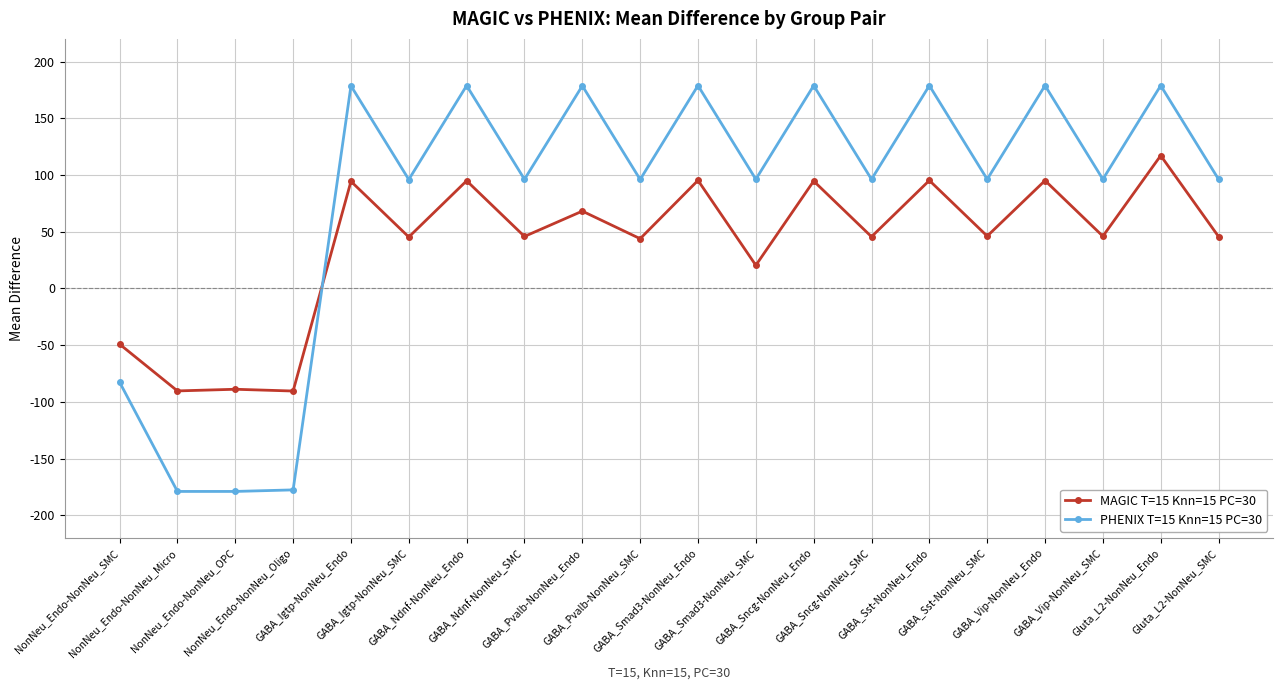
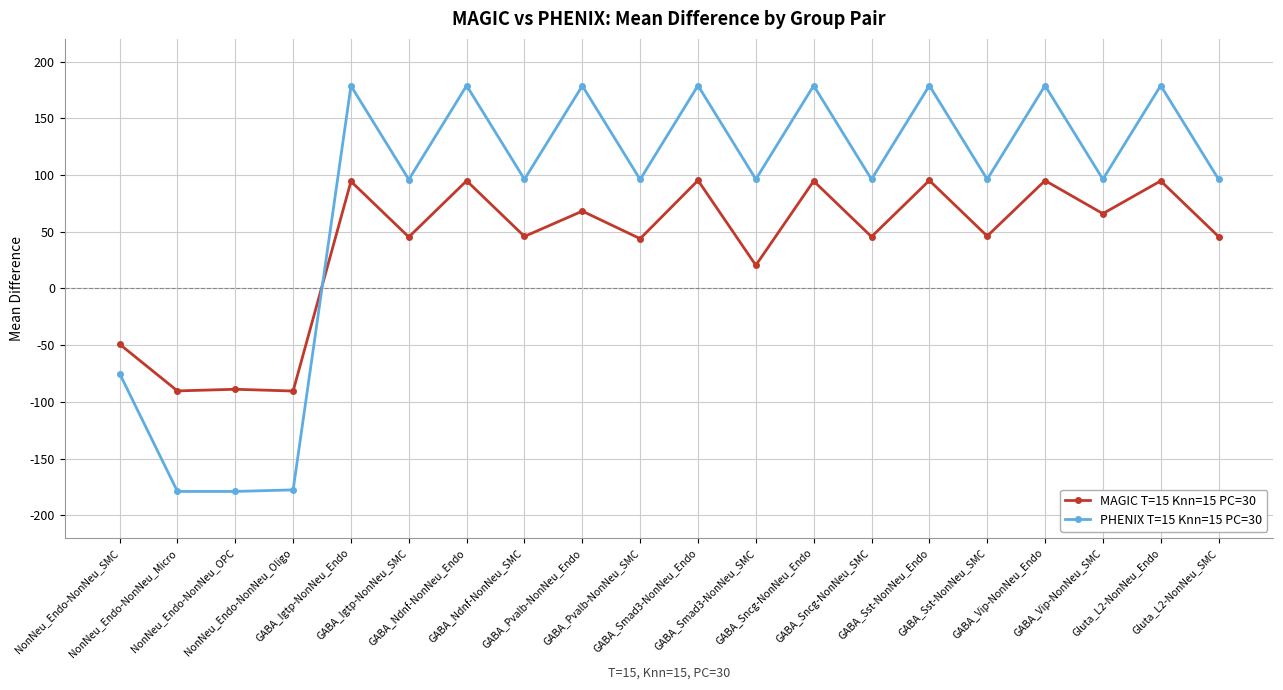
  {
    "MAGIC T=15 Knn=15 PC=30": {
      "NonNeu_Endo-NonNeu_SMC": -49,
      "NonNeu_Endo-NonNeu_Micro": -90,
      "NonNeu_Endo-NonNeu_OPC": -89,
      "NonNeu_Endo-NonNeu_Oligo": -90,
      "GABA_Igtp-NonNeu_Endo": 94,
      "GABA_Igtp-NonNeu_SMC": 45,
      "GABA_Ndnf-NonNeu_Endo": 95,
      "GABA_Ndnf-NonNeu_SMC": 46,
      "GABA_Pvalb-NonNeu_Endo": 68,
      "GABA_Pvalb-NonNeu_SMC": 44,
      "GABA_Smad3-NonNeu_Endo": 95,
      "GABA_Smad3-NonNeu_SMC": 20,
      "GABA_Sncg-NonNeu_Endo": 95,
      "GABA_Sncg-NonNeu_SMC": 46,
      "GABA_Sst-NonNeu_Endo": 95,
      "GABA_Sst-NonNeu_SMC": 46,
      "GABA_Vip-NonNeu_Endo": 95,
-     "GABA_Vip-NonNeu_SMC": 46,
-     "Gluta_L2-NonNeu_Endo": 117,
+     "GABA_Vip-NonNeu_SMC": 66,
+     "Gluta_L2-NonNeu_Endo": 95,
      "Gluta_L2-NonNeu_SMC": 46
    },
    "PHENIX T=15 Knn=15 PC=30": {
-     "NonNeu_Endo-NonNeu_SMC": -83,
+     "NonNeu_Endo-NonNeu_SMC": -75,
      "NonNeu_Endo-NonNeu_Micro": -179,
      "NonNeu_Endo-NonNeu_OPC": -179,
      "NonNeu_Endo-NonNeu_Oligo": -178,
      "GABA_Igtp-NonNeu_Endo": 179,
      "GABA_Igtp-NonNeu_SMC": 96,
      "GABA_Ndnf-NonNeu_Endo": 179,
      "GABA_Ndnf-NonNeu_SMC": 96,
      "GABA_Pvalb-NonNeu_Endo": 179,
      "GABA_Pvalb-NonNeu_SMC": 96,
      "GABA_Smad3-NonNeu_Endo": 179,
      "GABA_Smad3-NonNeu_SMC": 96,
      "GABA_Sncg-NonNeu_Endo": 179,
      "GABA_Sncg-NonNeu_SMC": 96,
      "GABA_Sst-NonNeu_Endo": 179,
      "GABA_Sst-NonNeu_SMC": 96,
      "GABA_Vip-NonNeu_Endo": 179,
      "GABA_Vip-NonNeu_SMC": 96,
      "Gluta_L2-NonNeu_Endo": 179,
      "Gluta_L2-NonNeu_SMC": 96
    }
  }
